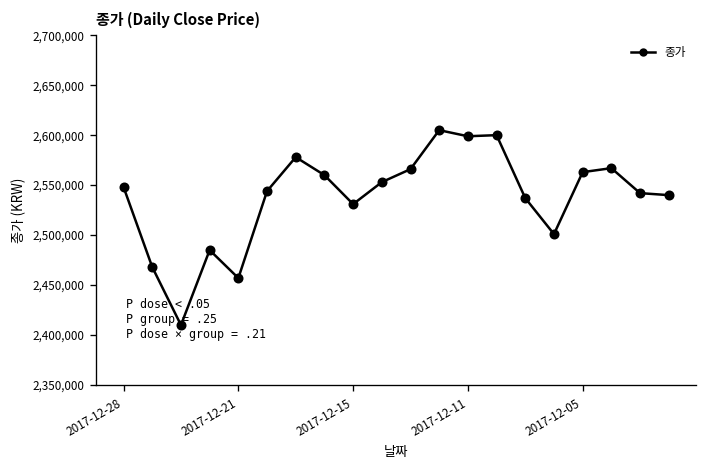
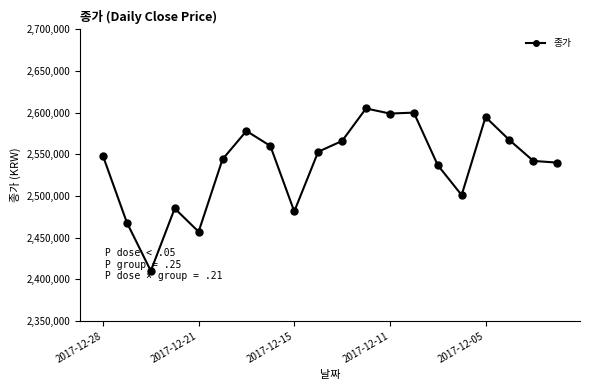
  {
    "2017-12-28": "2,550,000",
    "2017-12-21": "2,460,000",
-   "2017-12-15": "2,530,000",
+   "2017-12-15": "2,480,000",
    "2017-12-11": "2,600,000",
-   "2017-12-05": "2,560,000"
+   "2017-12-05": "2,590,000"
  }
